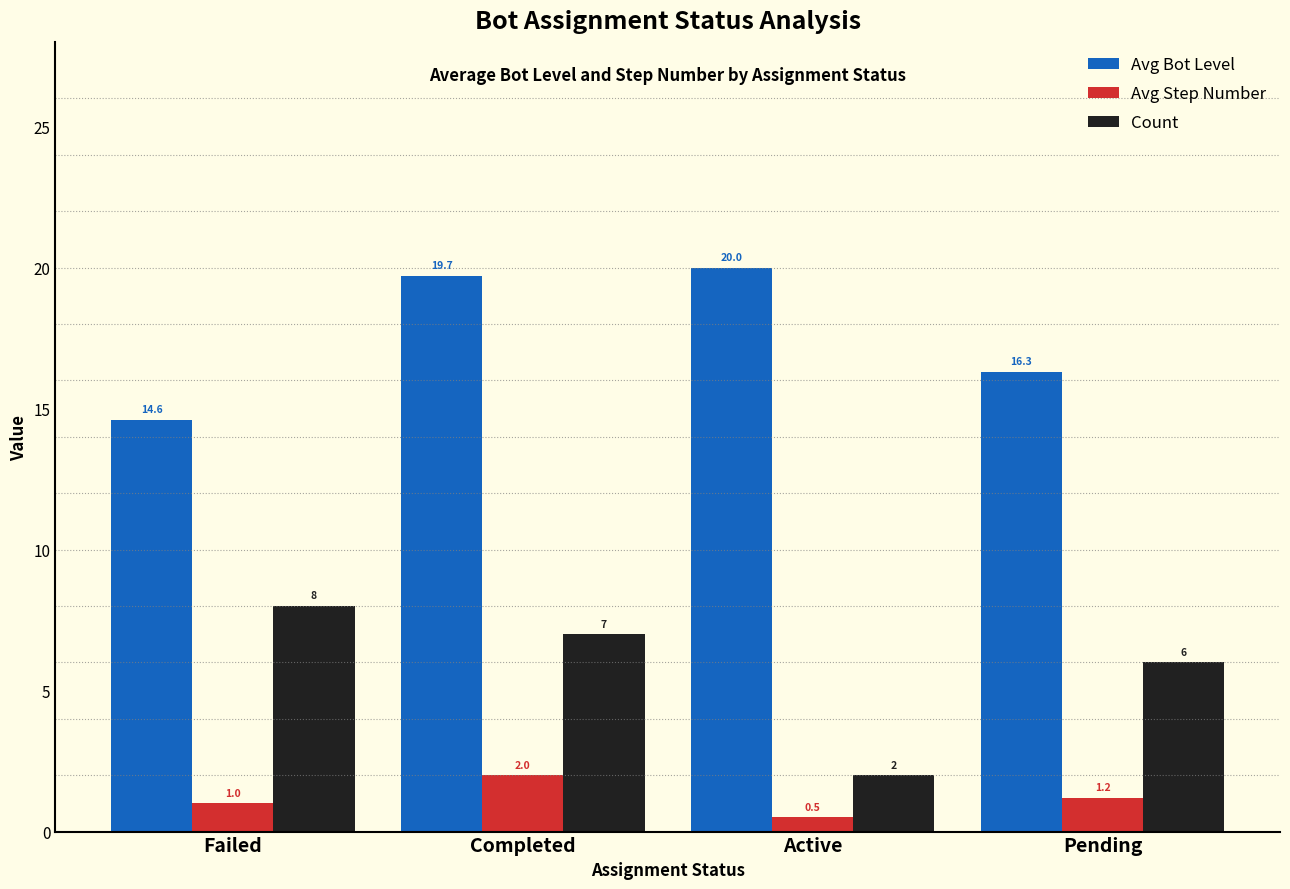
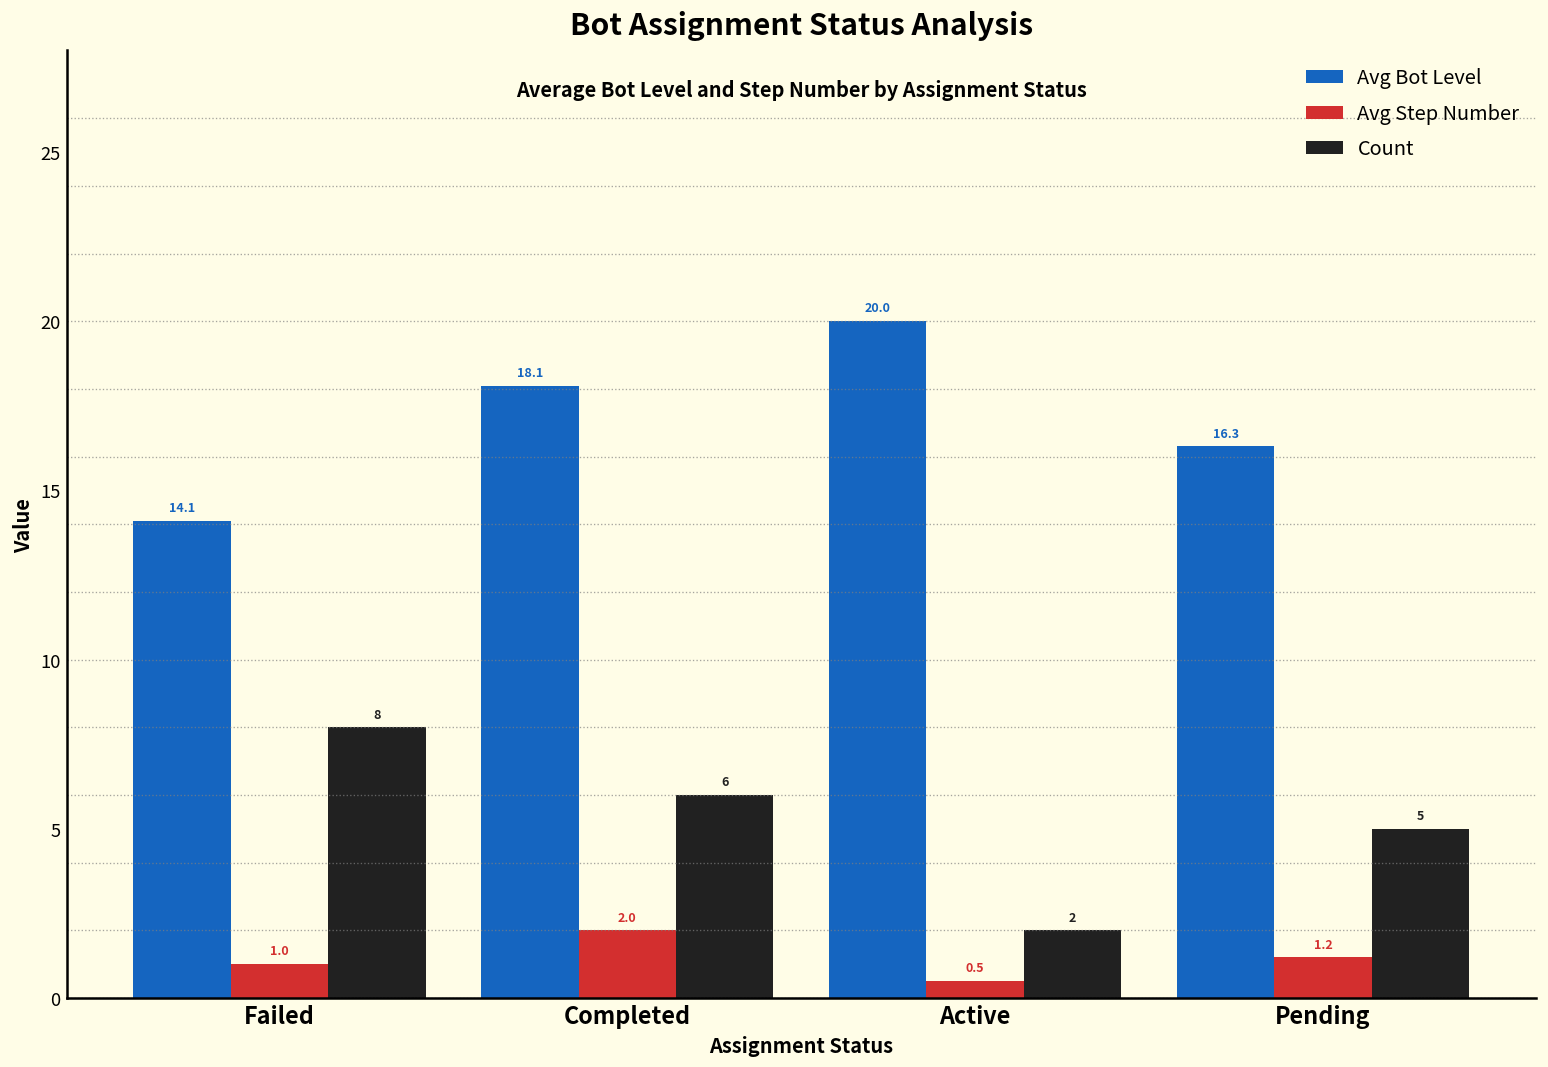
  {
    "Avg Bot Level": {
-     "Failed": 14.6,
-     "Completed": 19.7,
+     "Failed": 14.1,
+     "Completed": 18.1,
      "Active": 20.0,
      "Pending": 16.3
    },
    "Avg Step Number": {
      "Failed": 1.0,
      "Completed": 2.0,
      "Active": 0.5,
      "Pending": 1.2
    },
    "Count": {
      "Failed": 8,
-     "Completed": 7,
+     "Completed": 6,
      "Active": 2,
-     "Pending": 6
+     "Pending": 5
    }
  }
